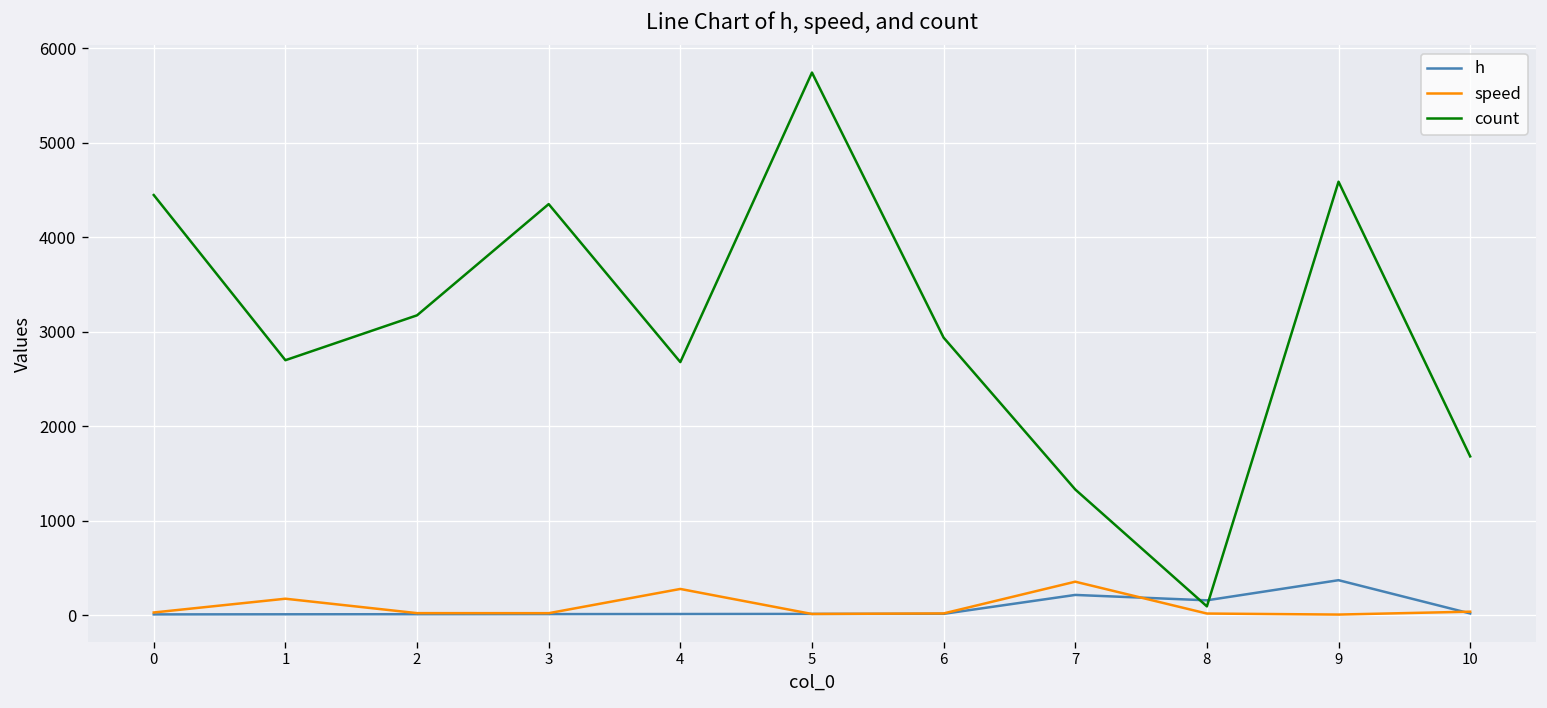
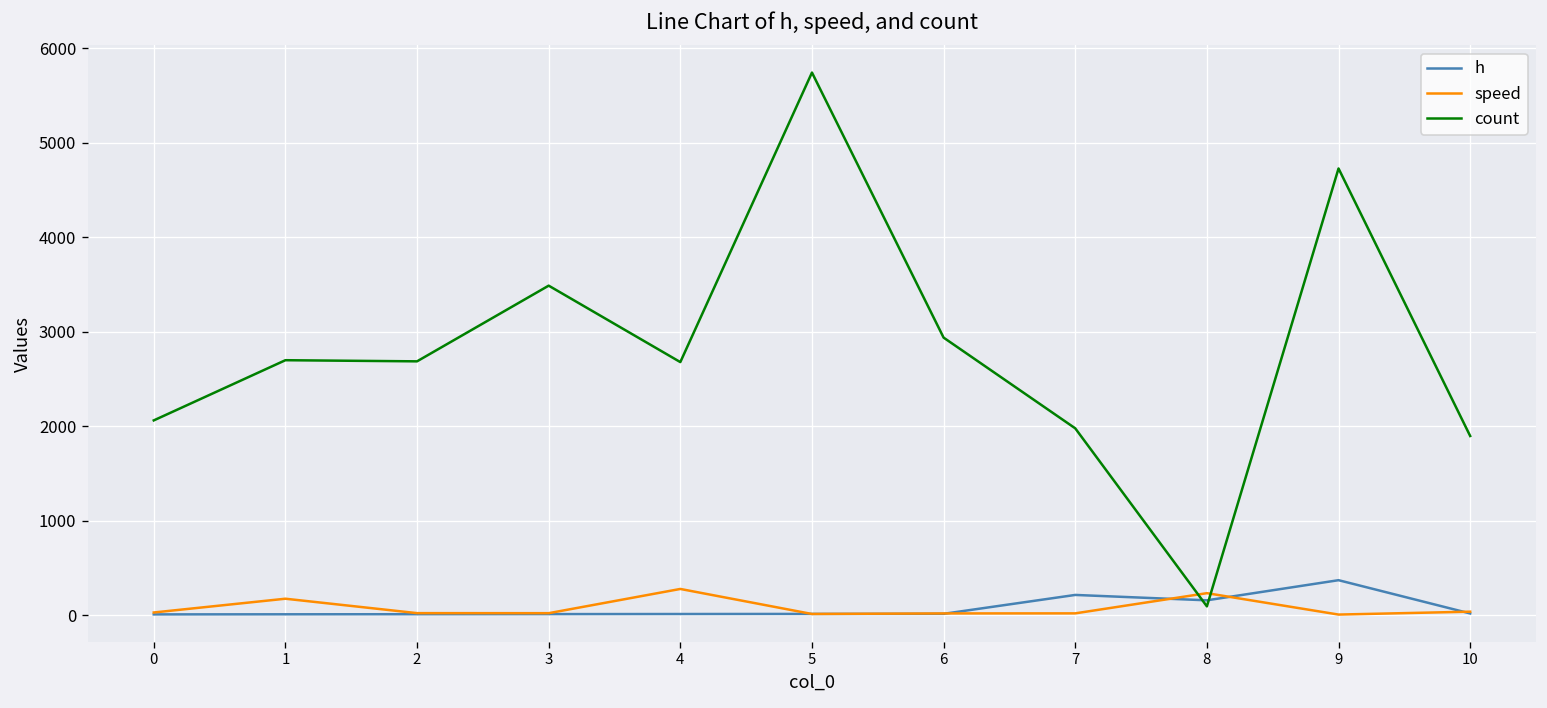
  {
    "h": {
      "1": 0,
      "4": 0,
      "7": 200,
      "8": 200,
      "9": 400
    },
    "speed": {
      "1": 200,
      "4": 300,
-     "7": 400,
-     "8": 0,
+     "7": 0,
+     "8": 200,
      "9": 0
    },
    "count": {
-     "0": 4400,
+     "0": 2100,
      "1": 2700,
-     "2": 3200,
-     "3": 4400,
+     "2": 2700,
+     "3": 3500,
      "4": 2700,
      "5": 5700,
      "6": 2900,
-     "7": 1300,
+     "7": 2000,
      "8": 100,
-     "9": 4600,
-     "10": 1700
+     "9": 4700,
+     "10": 1900
    }
  }
